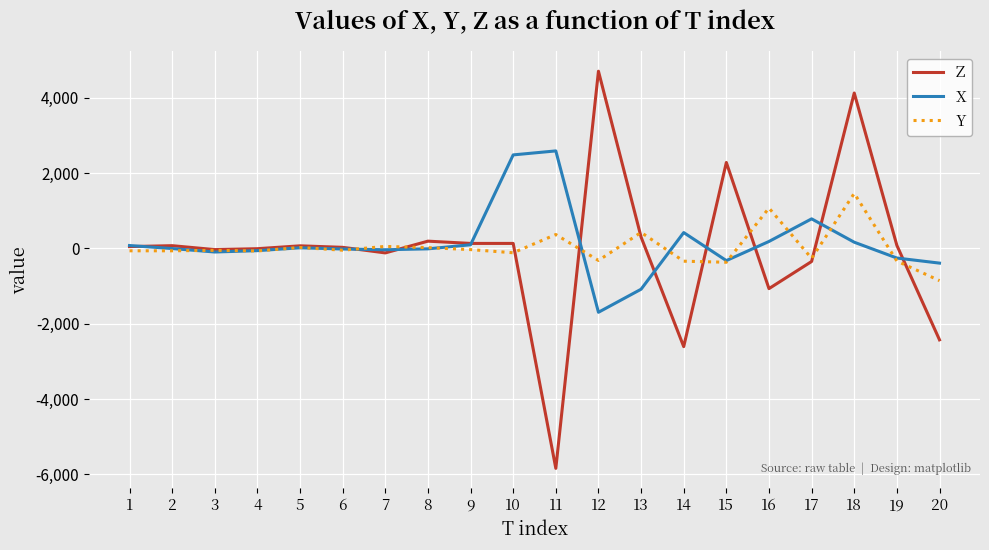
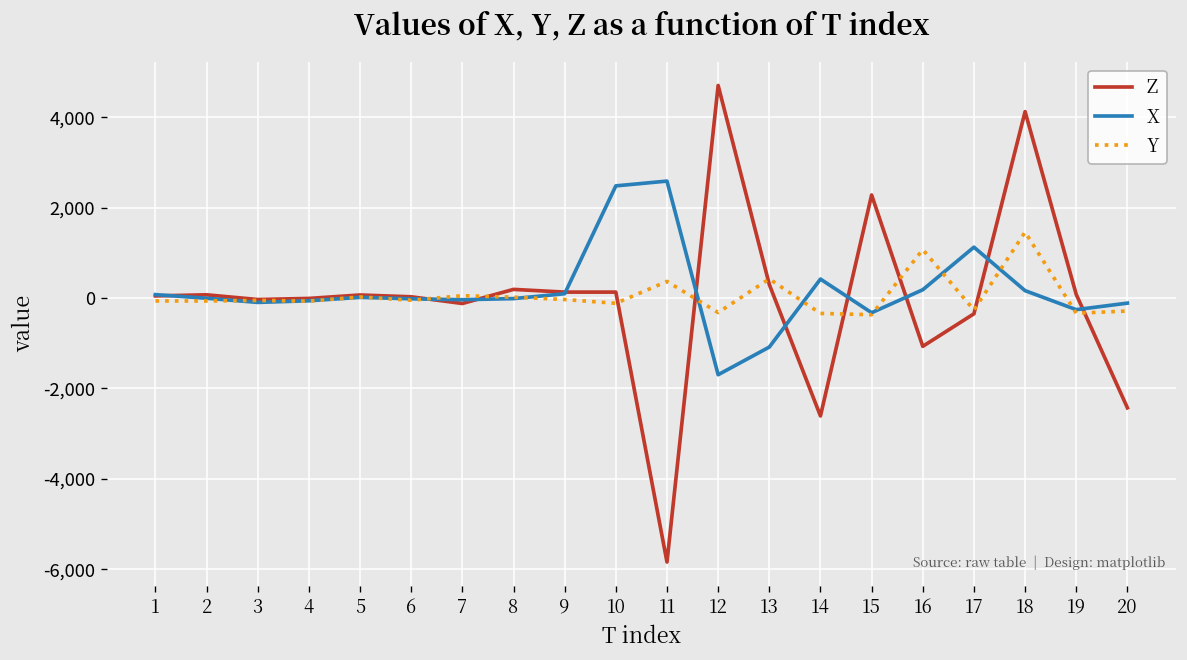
  {
    "Z": {
      "2": "100",
      "7": "-100",
      "8": "200",
      "10": "100",
      "11": "-5,800",
      "12": "4,700",
      "13": "300",
      "14": "-2,600",
      "15": "2,300",
      "16": "-1,100",
      "17": "-300",
      "18": "4,100",
      "19": "100",
      "20": "-2,400"
    },
    "X": {
      "7": "0",
      "10": "2,500",
      "11": "2,600",
      "12": "-1,700",
      "13": "-1,100",
      "14": "400",
      "16": "200",
-     "17": "800",
+     "17": "1,100",
      "18": "200",
      "19": "-300",
-     "20": "-400"
+     "20": "-100"
    },
    "Y": {
      "1": "-100",
      "7": "100",
      "9": "0",
      "10": "-100",
      "11": "400",
      "12": "-300",
      "13": "400",
      "14": "-300",
      "16": "1,100",
      "17": "-300",
      "18": "1,500",
      "19": "-300",
-     "20": "-900"
+     "20": "-300"
    }
  }
